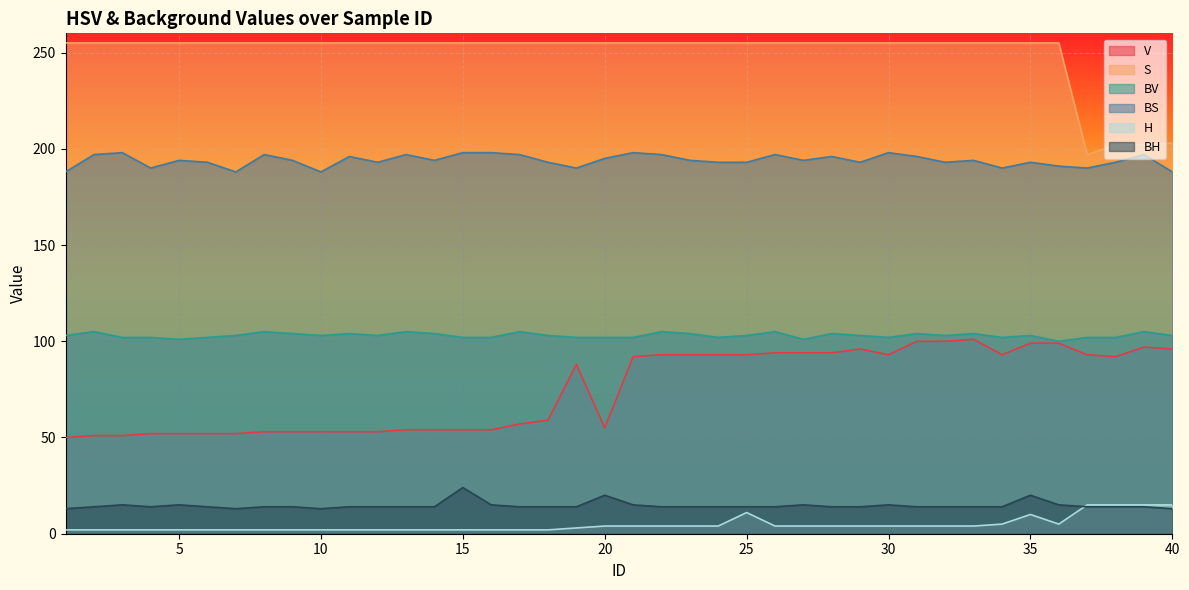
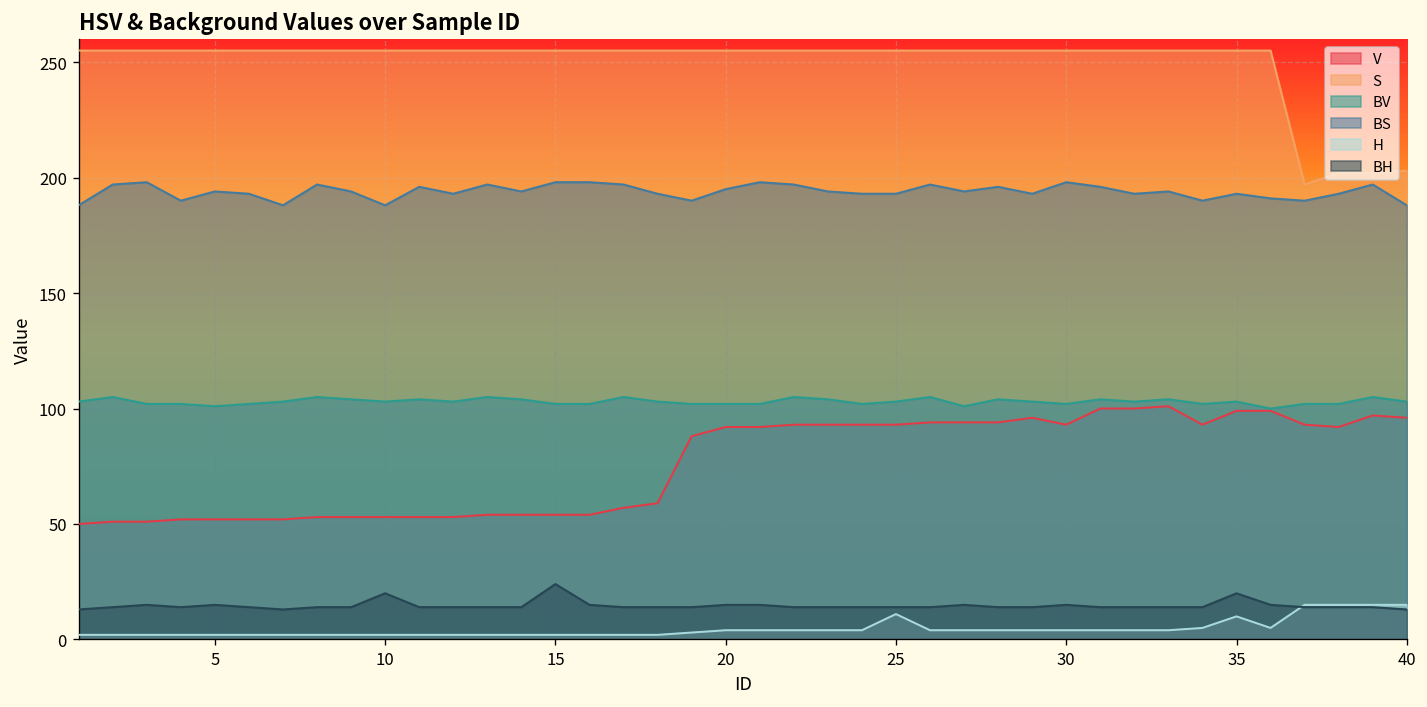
  {
    "V": {
      "5": 52,
      "10": 53,
      "15": 54,
-     "20": 55,
+     "20": 92,
      "25": 93,
      "30": 93,
      "35": 99,
      "40": 96
    },
    "S": {
      "5": 255,
      "10": 255,
      "15": 255,
      "20": 255,
      "25": 255,
      "30": 255,
      "35": 255,
      "40": 203
    },
    "H": {
      "5": 2,
      "10": 2,
      "15": 2,
      "20": 4,
      "25": 11,
      "30": 4,
      "35": 10,
      "40": 15
    },
    "BH": {
      "5": 15,
-     "10": 13,
+     "10": 20,
      "15": 24,
-     "20": 20,
+     "20": 15,
      "25": 14,
      "30": 15,
      "35": 20,
      "40": 13
    }
  }
